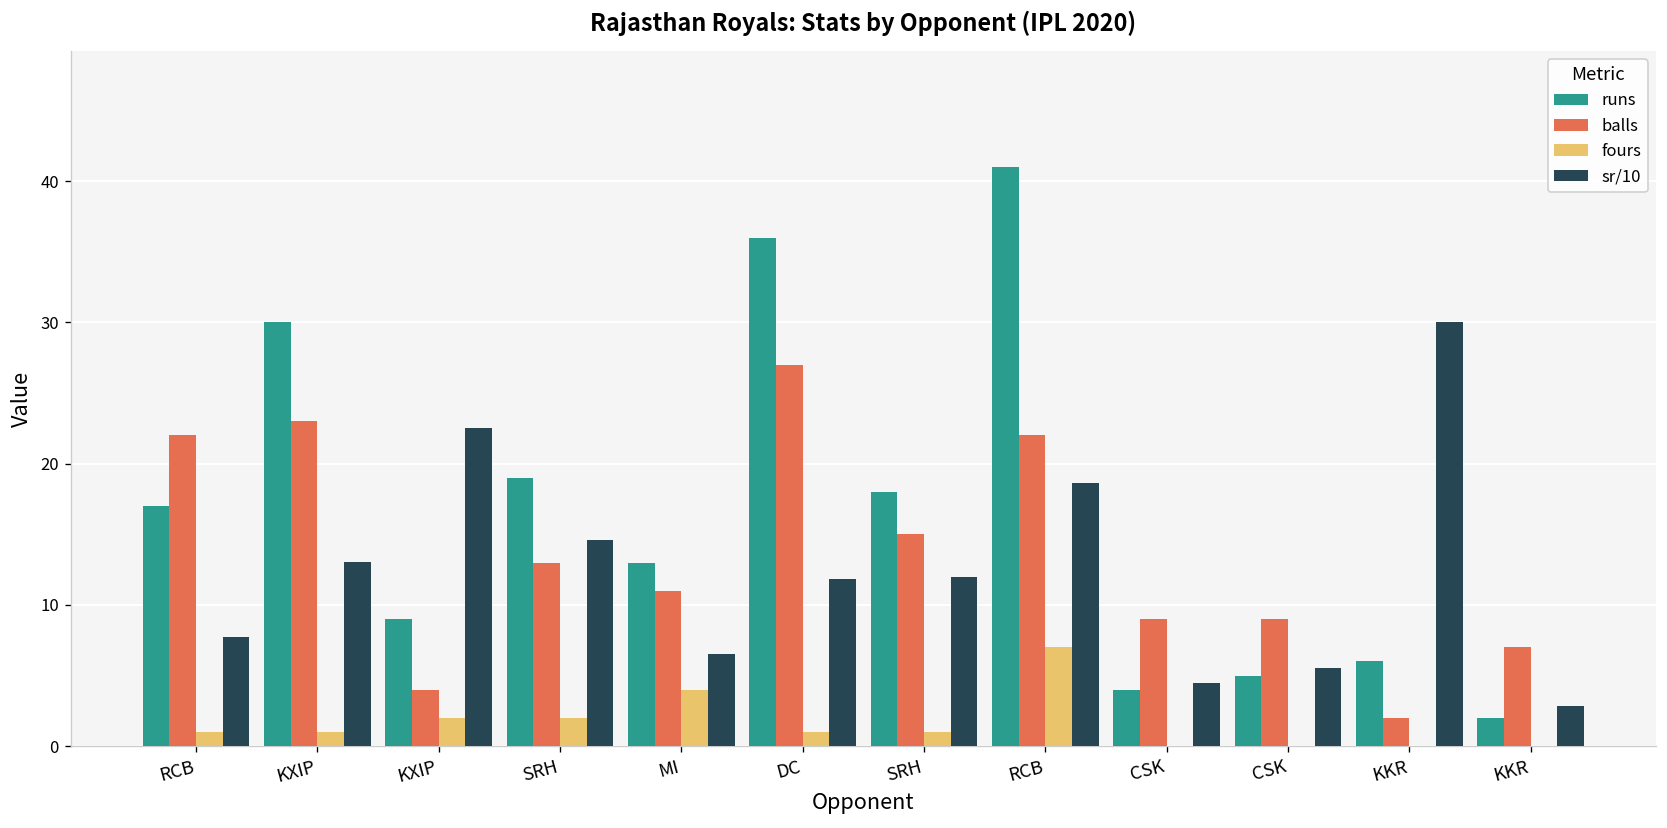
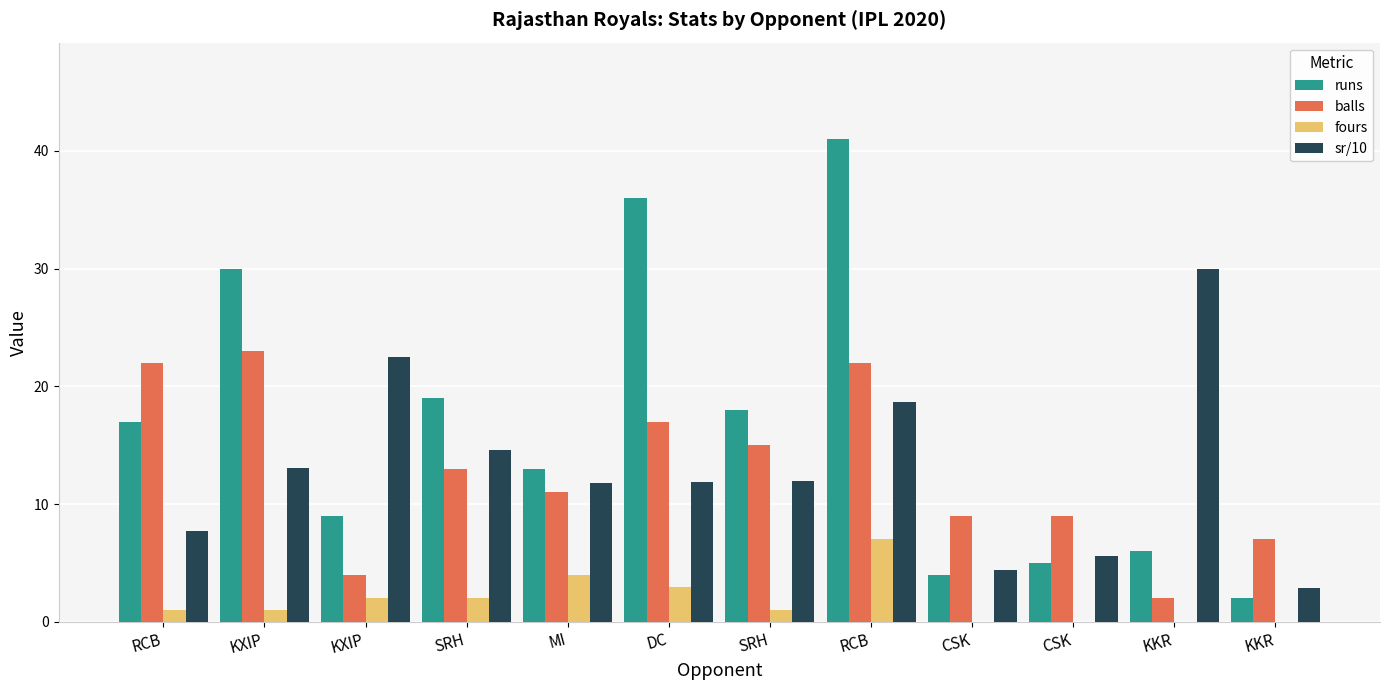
  {
    "runs": {
      "MI": 13.0,
      "DC": 36.0
    },
    "balls": {
      "MI": 11,
-     "DC": 27
+     "DC": 17
    },
    "fours": {
      "MI": 4,
-     "DC": 1
+     "DC": 3
    },
    "sr/10": {
-     "MI": 6.5,
+     "MI": 11.8,
      "DC": 11.9
    }
  }
